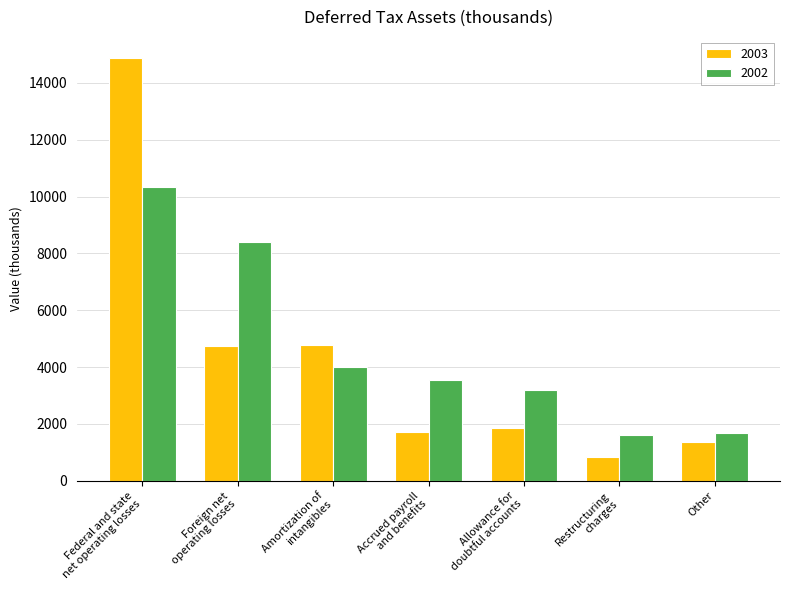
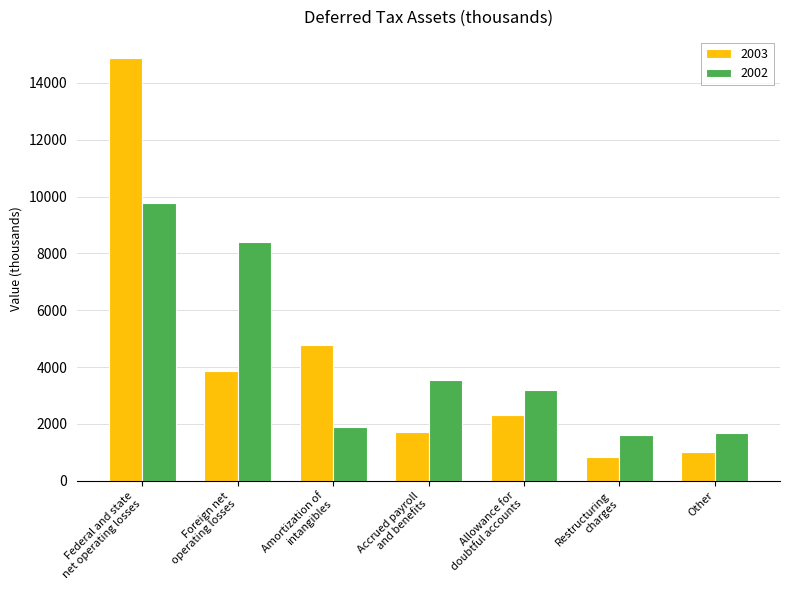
  {
    "2003": {
      "Federal and state net operating losses": 14900,
-     "Foreign net operating losses": 4700,
+     "Foreign net operating losses": 3800,
      "Amortization of intangibles": 4800,
      "Accrued payroll and benefits": 1700,
-     "Allowance for doubtful accounts": 1900,
+     "Allowance for doubtful accounts": 2300,
      "Restructuring charges": 800,
-     "Other": 1400
+     "Other": 1000
    },
    "2002": {
-     "Federal and state net operating losses": 10300,
+     "Federal and state net operating losses": 9800,
      "Foreign net operating losses": 8400,
-     "Amortization of intangibles": 4000,
+     "Amortization of intangibles": 1900,
      "Accrued payroll and benefits": 3600,
      "Allowance for doubtful accounts": 3200,
      "Restructuring charges": 1600,
      "Other": 1700
    }
  }
